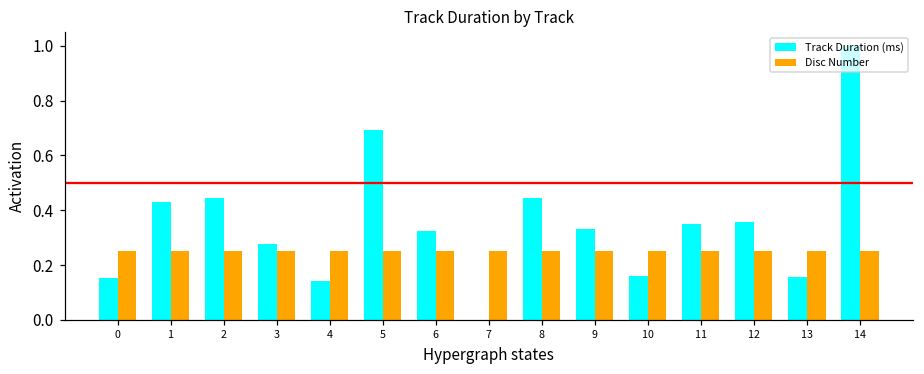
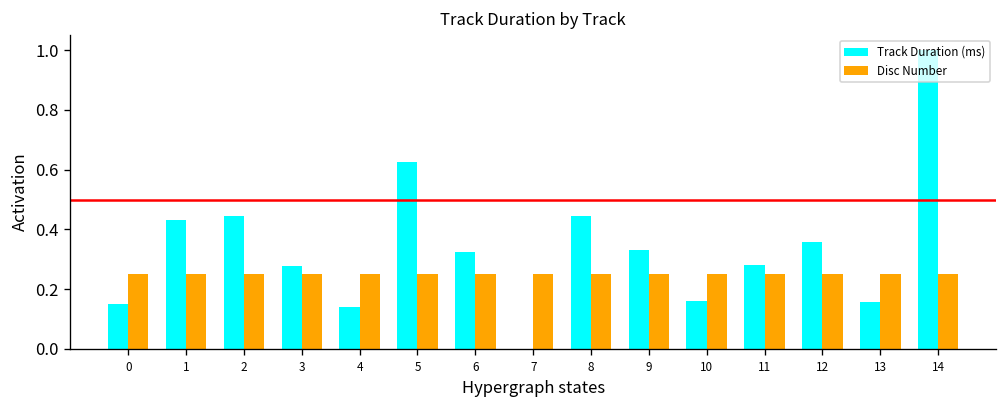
  {
    "Track Duration (ms)": {
      "0": 0.15,
      "1": 0.43,
      "2": 0.45,
      "3": 0.28,
      "4": 0.14,
-     "5": 0.69,
+     "5": 0.63,
      "6": 0.32,
      "7": 0.00,
      "8": 0.45,
      "9": 0.33,
      "10": 0.16,
-     "11": 0.35,
+     "11": 0.28,
      "12": 0.36,
      "13": 0.16
    },
    "Disc Number": {
      "0": 0.25,
      "1": 0.25,
      "2": 0.25,
      "3": 0.25,
      "4": 0.25,
      "5": 0.25,
      "6": 0.25,
      "7": 0.25,
      "8": 0.25,
      "9": 0.25,
      "10": 0.25,
      "11": 0.25,
      "12": 0.25,
      "13": 0.25,
      "14": 0.25
    }
  }
